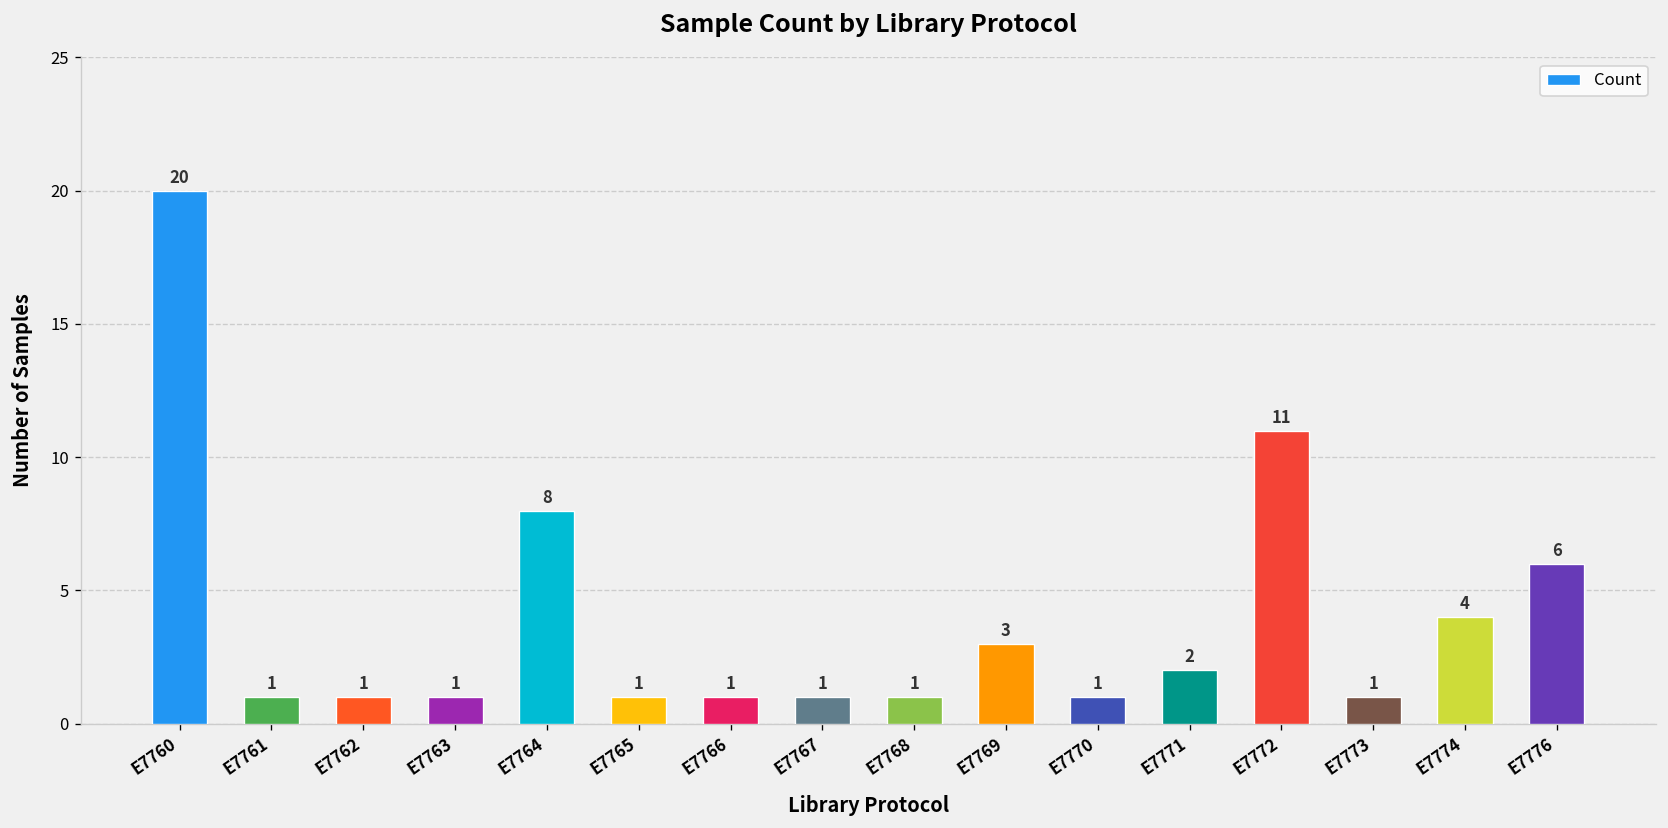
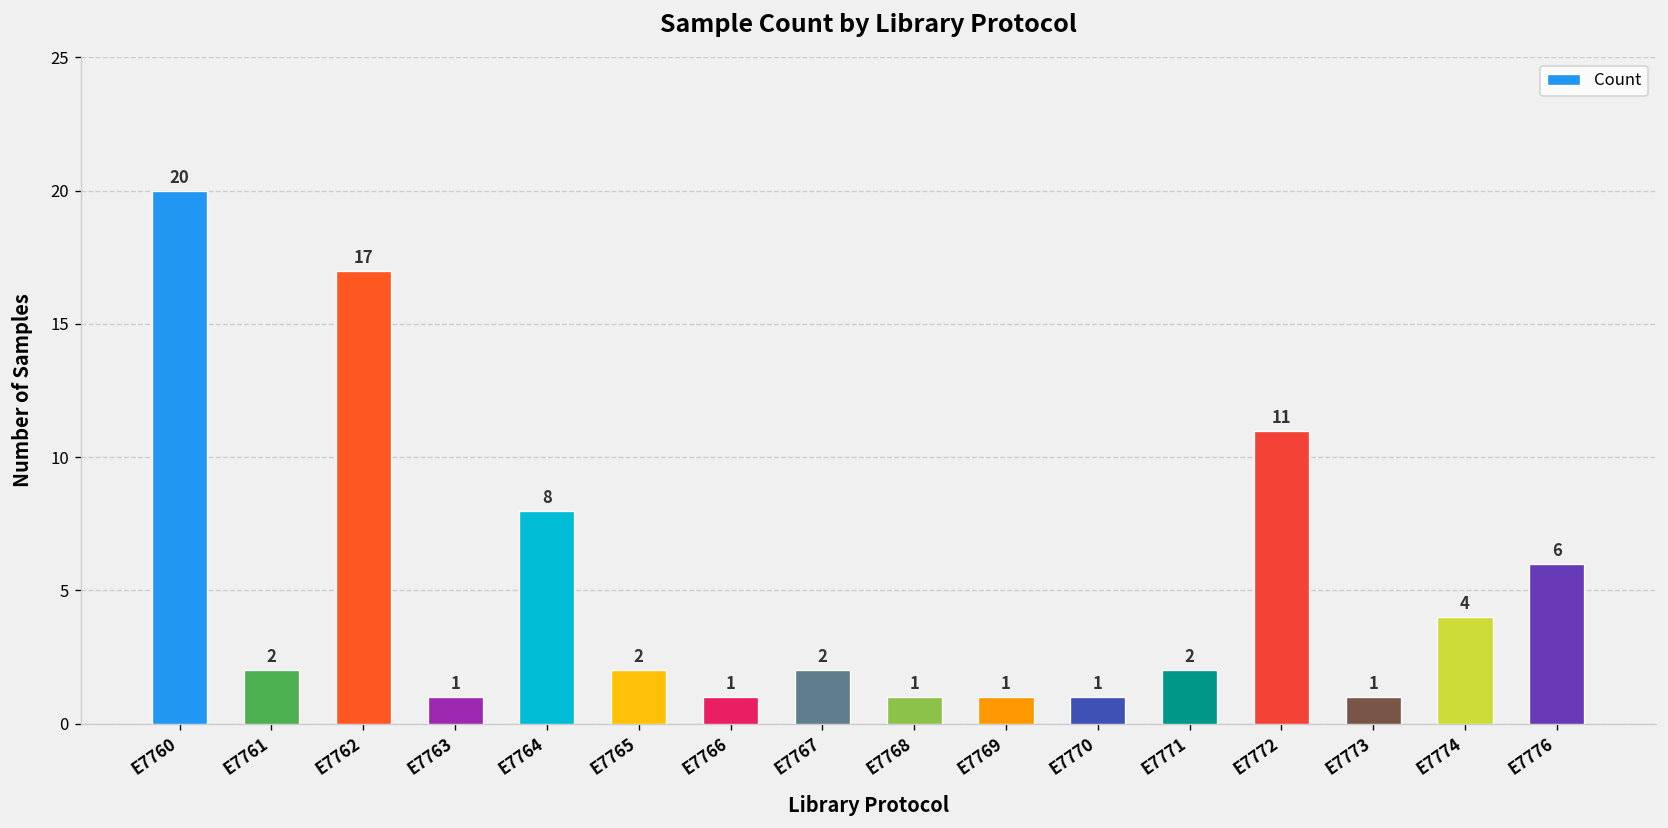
  {
    "E7760": 20,
-   "E7761": 1,
-   "E7762": 1,
+   "E7761": 2,
+   "E7762": 17,
    "E7763": 1,
    "E7764": 8,
-   "E7765": 1,
+   "E7765": 2,
    "E7766": 1,
-   "E7767": 1,
+   "E7767": 2,
    "E7768": 1,
-   "E7769": 3,
+   "E7769": 1,
    "E7770": 1,
    "E7771": 2,
    "E7772": 11,
    "E7773": 1,
    "E7774": 4,
    "E7776": 6
  }
